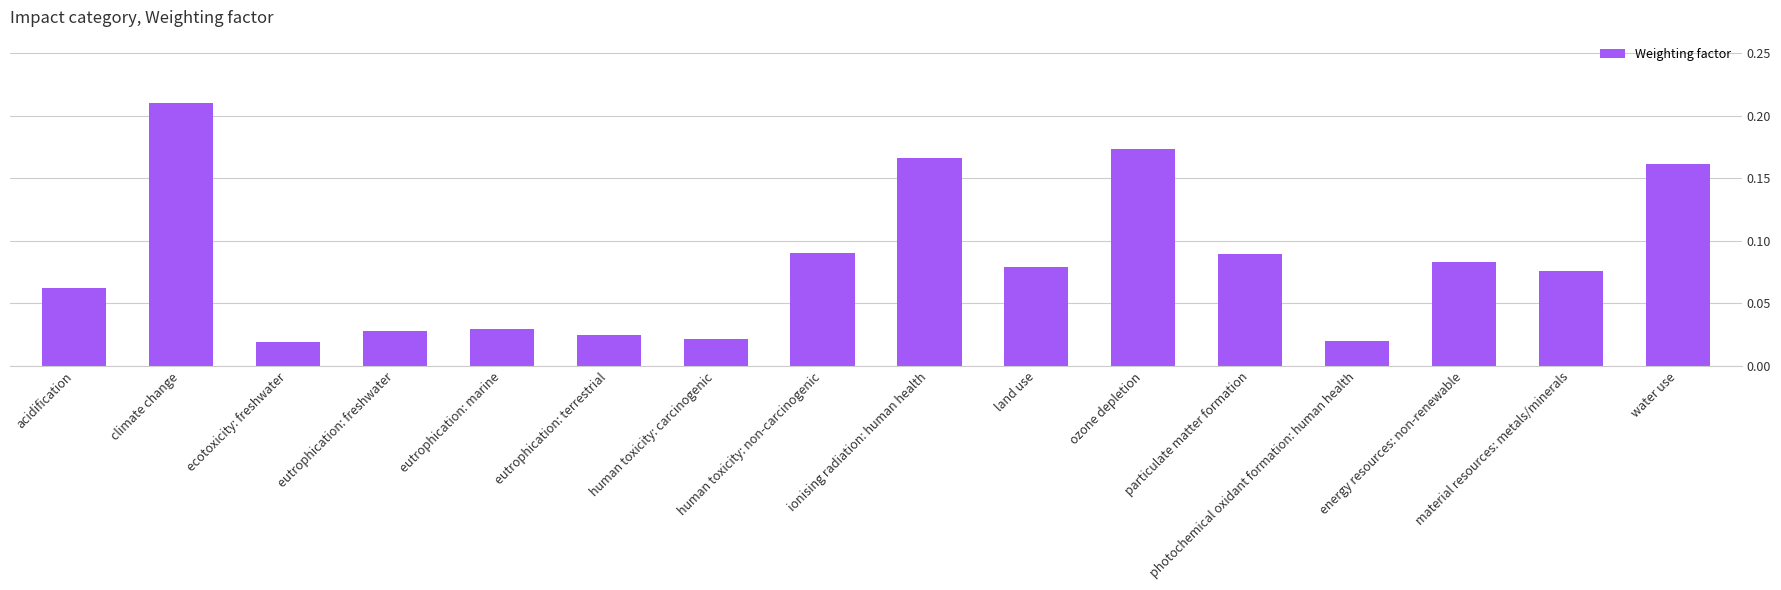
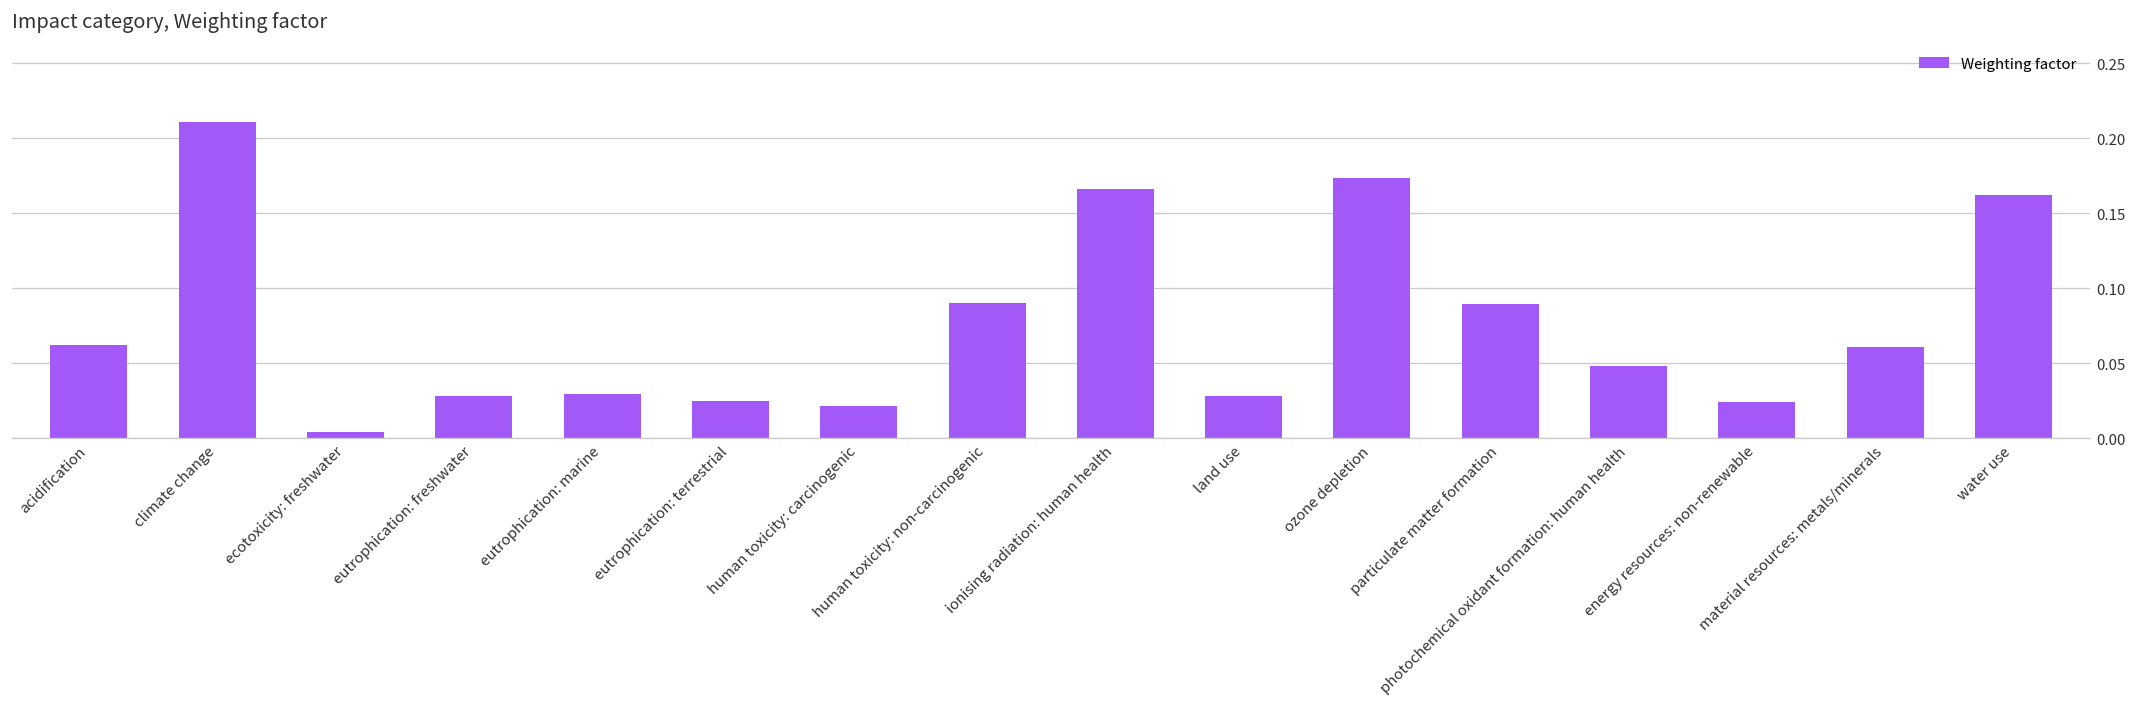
  {
    "acidification": 0.062,
    "climate change": 0.211,
-   "ecotoxicity: freshwater": 0.019,
+   "ecotoxicity: freshwater": 0.004,
    "eutrophication: freshwater": 0.028,
    "eutrophication: marine": 0.030,
    "eutrophication: terrestrial": 0.024,
    "human toxicity: carcinogenic": 0.021,
    "human toxicity: non-carcinogenic": 0.090,
    "ionising radiation: human health": 0.166,
-   "land use": 0.079,
+   "land use": 0.028,
    "ozone depletion": 0.174,
    "particulate matter formation": 0.090,
-   "photochemical oxidant formation: human health": 0.020,
-   "energy resources: non-renewable": 0.083,
-   "material resources: metals/minerals": 0.076,
+   "photochemical oxidant formation: human health": 0.048,
+   "energy resources: non-renewable": 0.024,
+   "material resources: metals/minerals": 0.061,
    "water use": 0.162
  }
